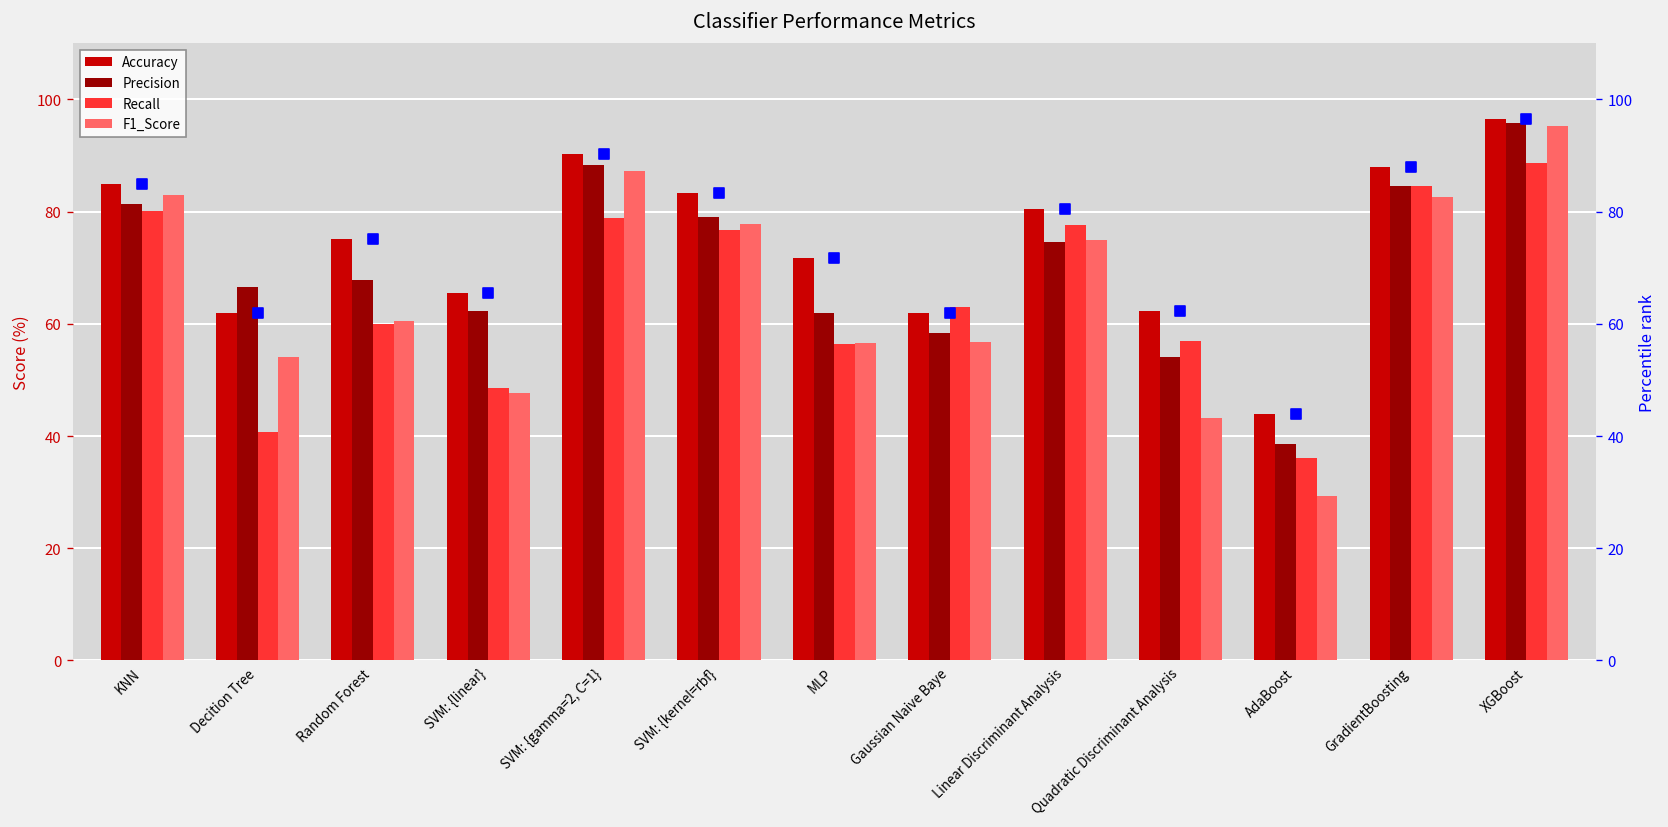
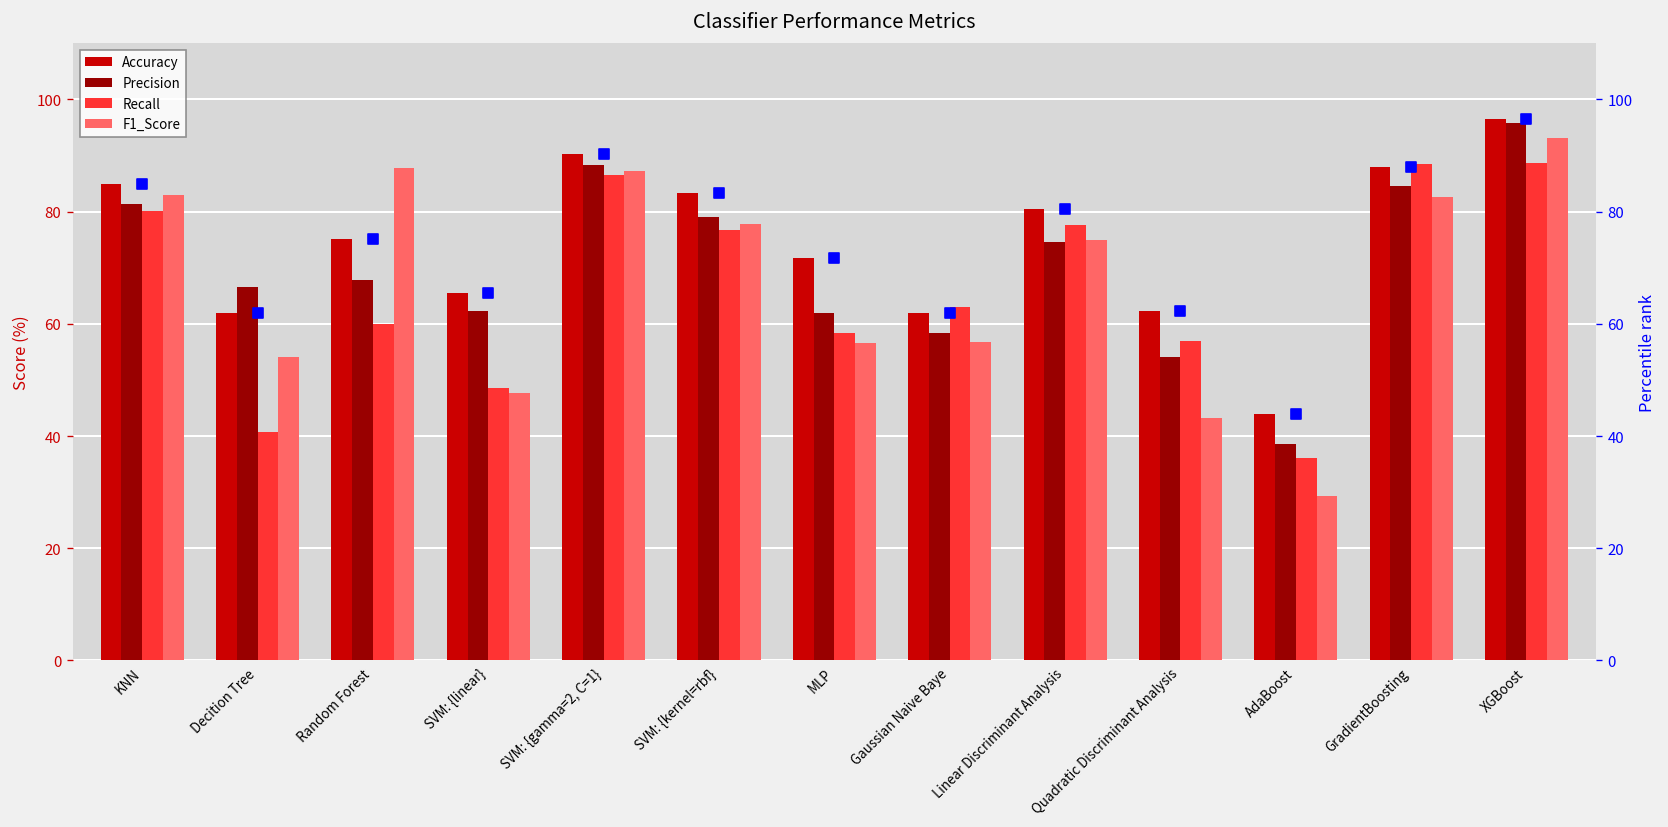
  {
    "Recall": {
      "KNN": 80,
      "Decition Tree": 41,
      "Random Forest": 60,
      "SVM: {linear}": 49,
-     "SVM: {gamma=2, C=1}": 79,
+     "SVM: {gamma=2, C=1}": 87,
      "SVM: {kernel=rbf}": 77,
-     "MLP": 56,
+     "MLP": 58,
      "Gaussian Naive Baye": 63,
      "Linear Discriminant Analysis": 78,
      "Quadratic Discriminant Analysis": 57,
      "AdaBoost": 36,
-     "GradientBoosting": 84,
+     "GradientBoosting": 89,
      "XGBoost": 89
    },
    "F1_Score": {
      "KNN": 83,
      "Decition Tree": 54,
-     "Random Forest": 61,
+     "Random Forest": 88,
      "SVM: {linear}": 48,
      "SVM: {gamma=2, C=1}": 87,
      "SVM: {kernel=rbf}": 78,
      "MLP": 57,
      "Gaussian Naive Baye": 57,
      "Linear Discriminant Analysis": 75,
      "Quadratic Discriminant Analysis": 43,
      "AdaBoost": 29,
      "GradientBoosting": 83,
-     "XGBoost": 95
+     "XGBoost": 93
    }
  }
